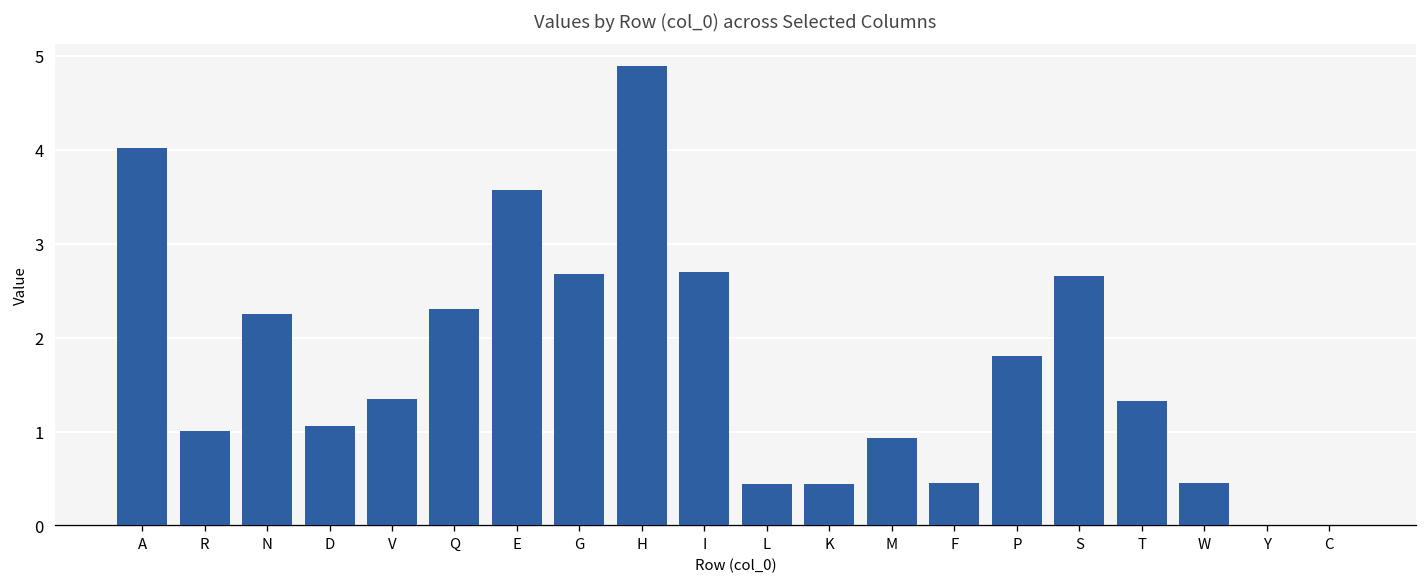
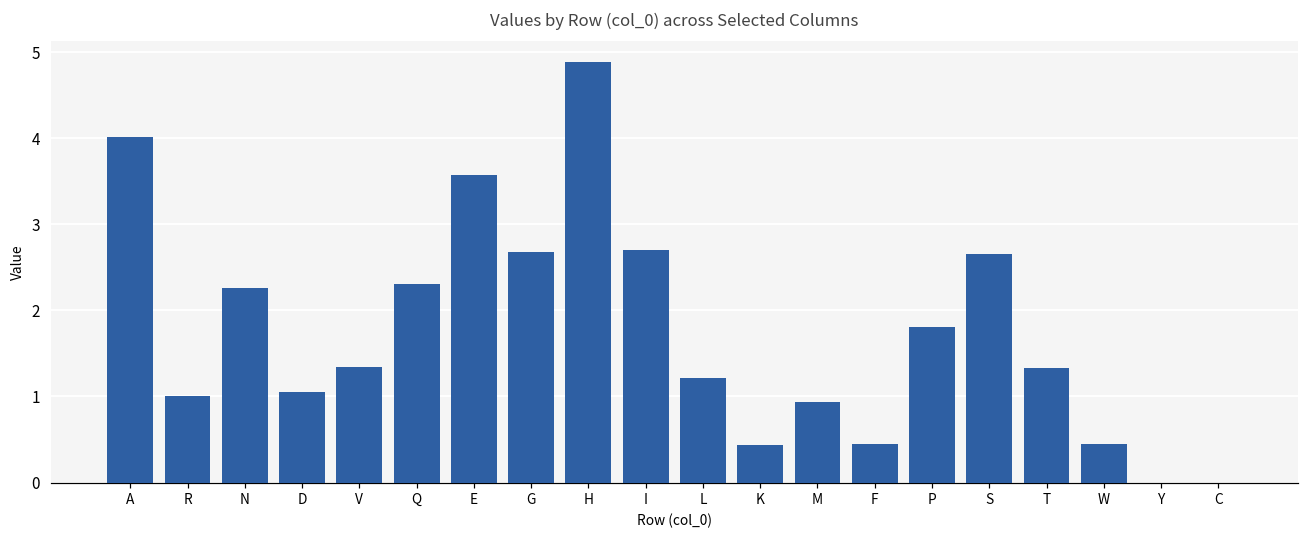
  {
    "A": 4.0,
    "R": 1.0,
    "N": 2.3,
    "D": 1.1,
    "V": 1.3,
    "Q": 2.3,
    "E": 3.6,
    "G": 2.7,
    "H": 4.9,
    "I": 2.7,
-   "L": 0.4,
+   "L": 1.2,
    "K": 0.4,
    "M": 0.9,
    "F": 0.4,
    "P": 1.8,
    "S": 2.7,
    "T": 1.3,
    "W": 0.4,
    "Y": 0.0,
    "C": 0.0
  }
